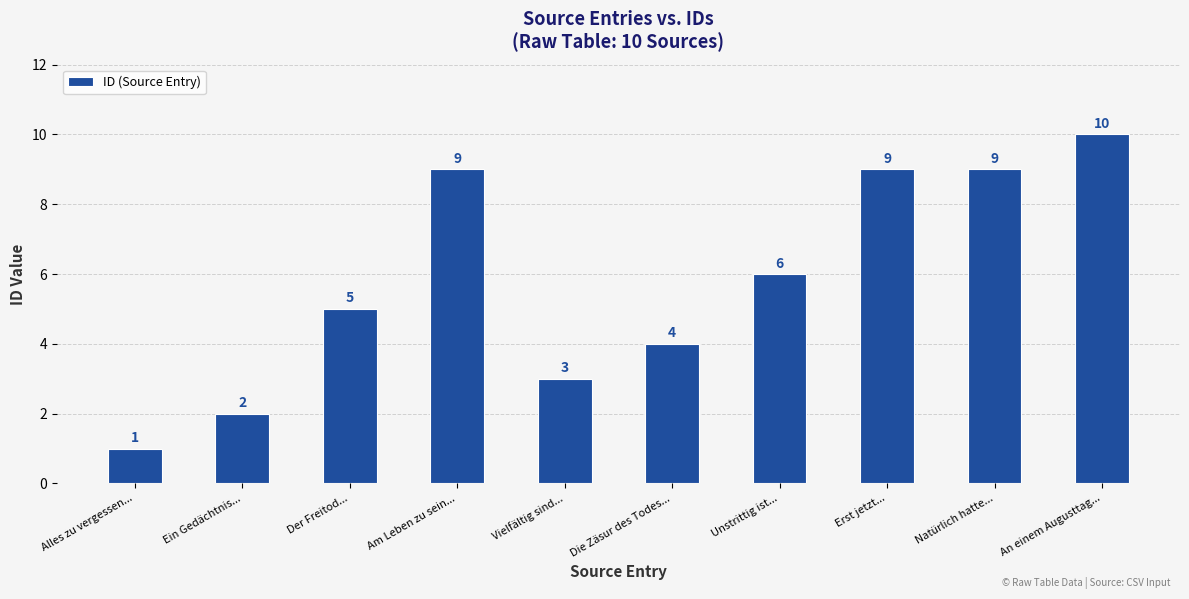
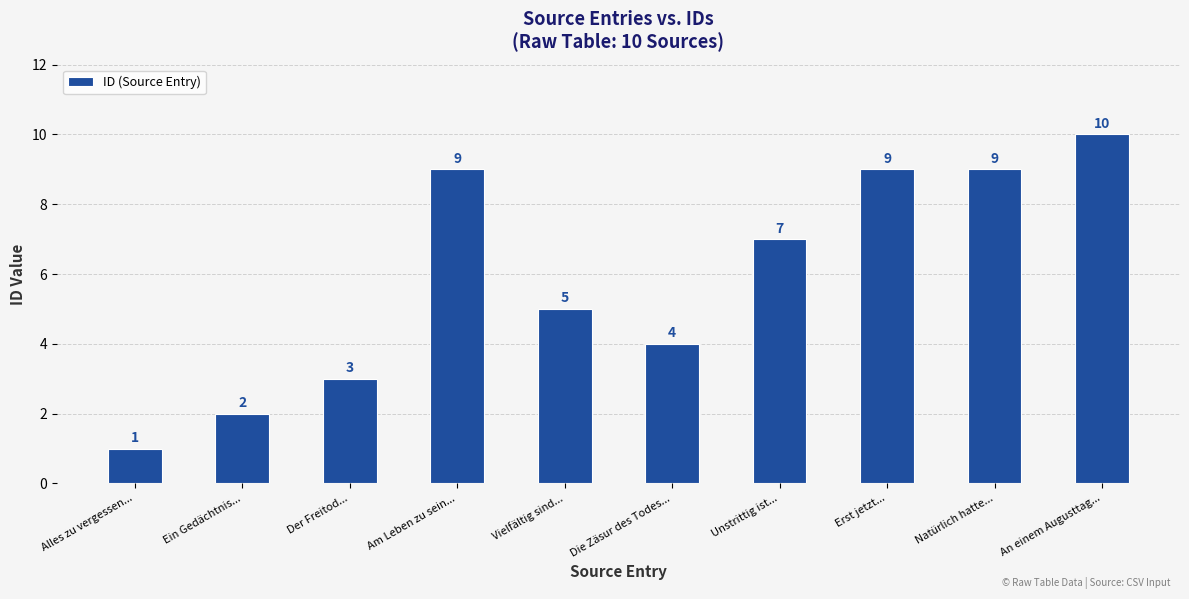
  {
    "Alles zu vergessen...": 1,
    "Ein Gedächtnis...": 2,
-   "Der Freitod...": 5,
+   "Der Freitod...": 3,
    "Am Leben zu sein...": 9,
-   "Vielfältig sind...": 3,
+   "Vielfältig sind...": 5,
    "Die Zäsur des Todes...": 4,
-   "Unstrittig ist...": 6,
+   "Unstrittig ist...": 7,
    "Erst jetzt...": 9,
    "Natürlich hatte...": 9,
    "An einem Augusttag...": 10
  }
